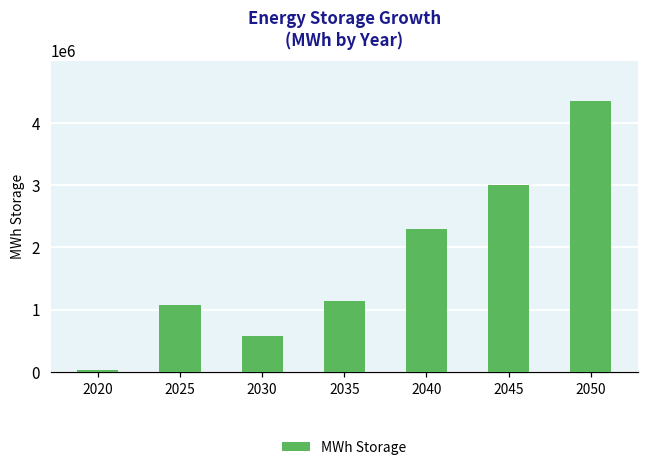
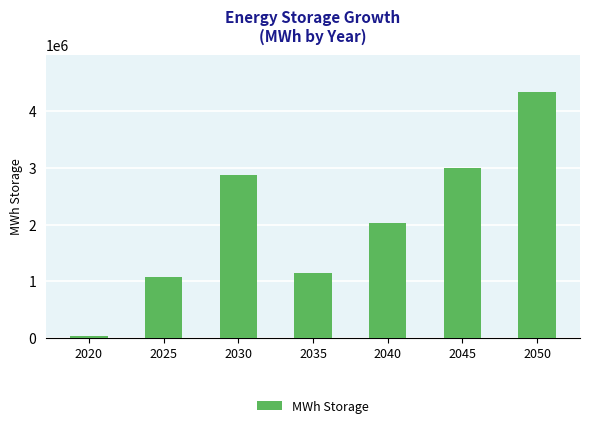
  {
    "2025": 1100000,
-   "2030": 600000,
+   "2030": 2900000,
    "2035": 1100000,
-   "2040": 2300000,
+   "2040": 2000000,
    "2045": 3000000,
    "2050": 4300000
  }
